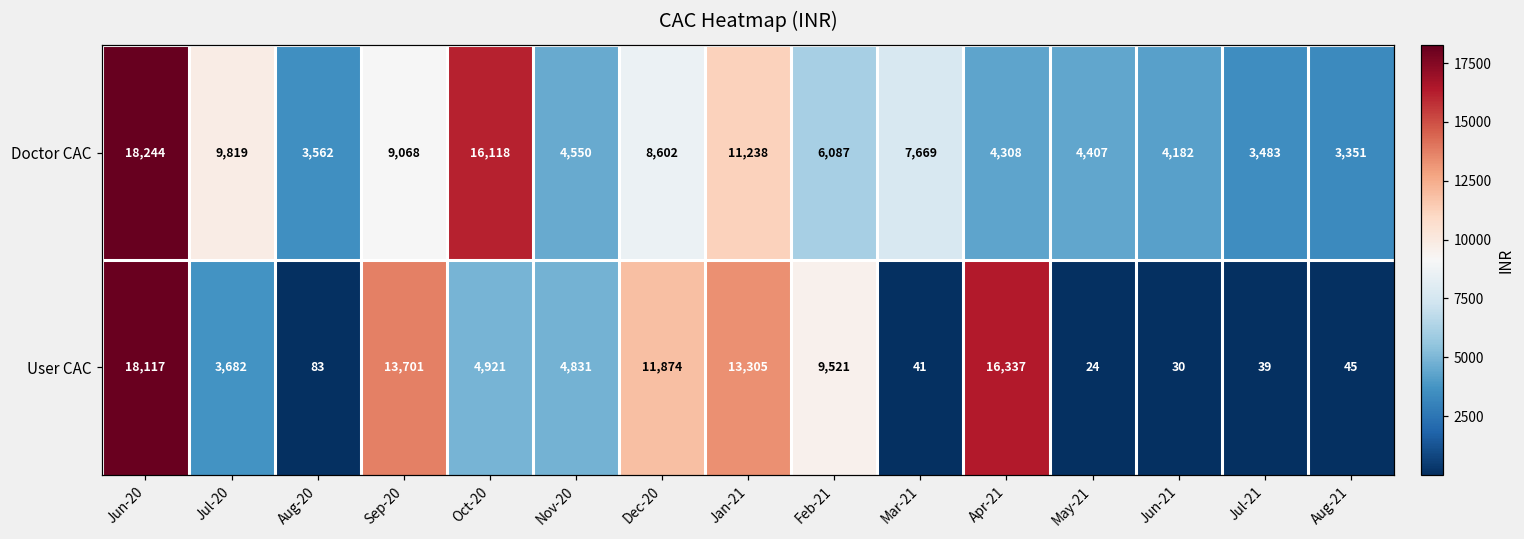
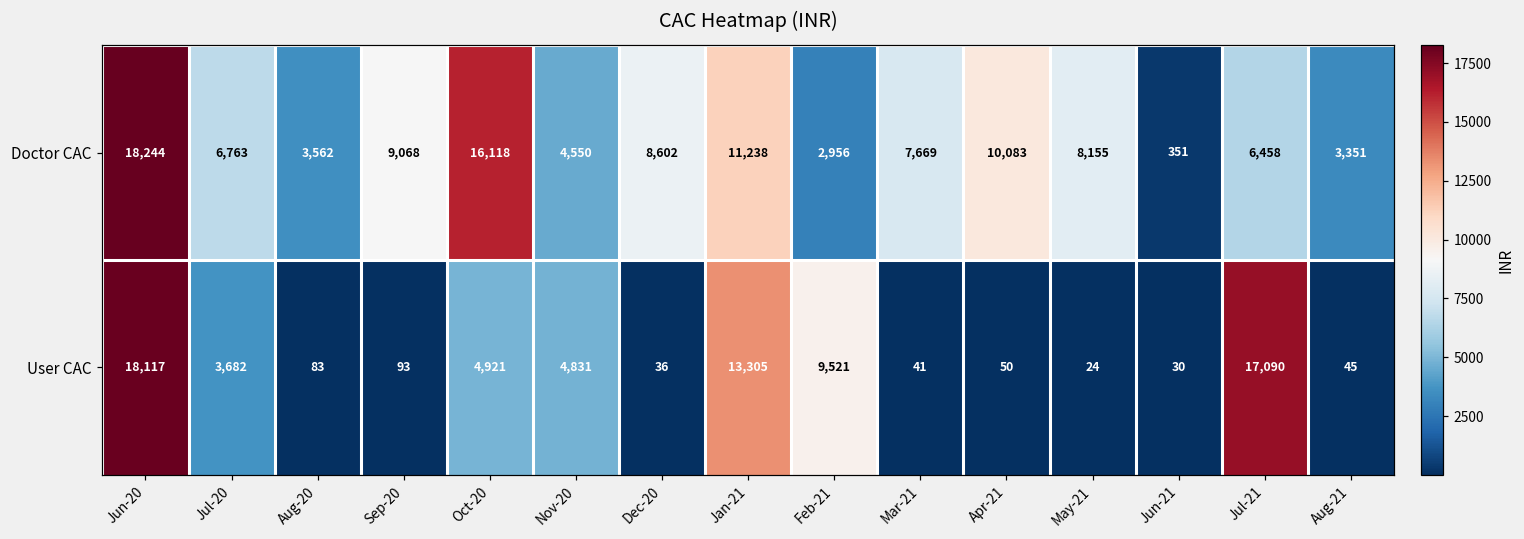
  {
    "Doctor CAC": {
      "Jun-20": "18,244",
-     "Jul-20": "9,819",
+     "Jul-20": "6,763",
      "Aug-20": "3,562",
      "Sep-20": "9,068",
      "Oct-20": "16,118",
      "Nov-20": "4,550",
      "Dec-20": "8,602",
      "Jan-21": "11,238",
-     "Feb-21": "6,087",
+     "Feb-21": "2,956",
      "Mar-21": "7,669",
-     "Apr-21": "4,308",
-     "May-21": "4,407",
-     "Jun-21": "4,182",
-     "Jul-21": "3,483",
+     "Apr-21": "10,083",
+     "May-21": "8,155",
+     "Jun-21": "351",
+     "Jul-21": "6,458",
      "Aug-21": "3,351"
    },
    "User CAC": {
      "Jun-20": "18,117",
      "Jul-20": "3,682",
      "Aug-20": "83",
-     "Sep-20": "13,701",
+     "Sep-20": "93",
      "Oct-20": "4,921",
      "Nov-20": "4,831",
-     "Dec-20": "11,874",
+     "Dec-20": "36",
      "Jan-21": "13,305",
      "Feb-21": "9,521",
      "Mar-21": "41",
-     "Apr-21": "16,337",
+     "Apr-21": "50",
      "May-21": "24",
      "Jun-21": "30",
-     "Jul-21": "39",
+     "Jul-21": "17,090",
      "Aug-21": "45"
    }
  }
